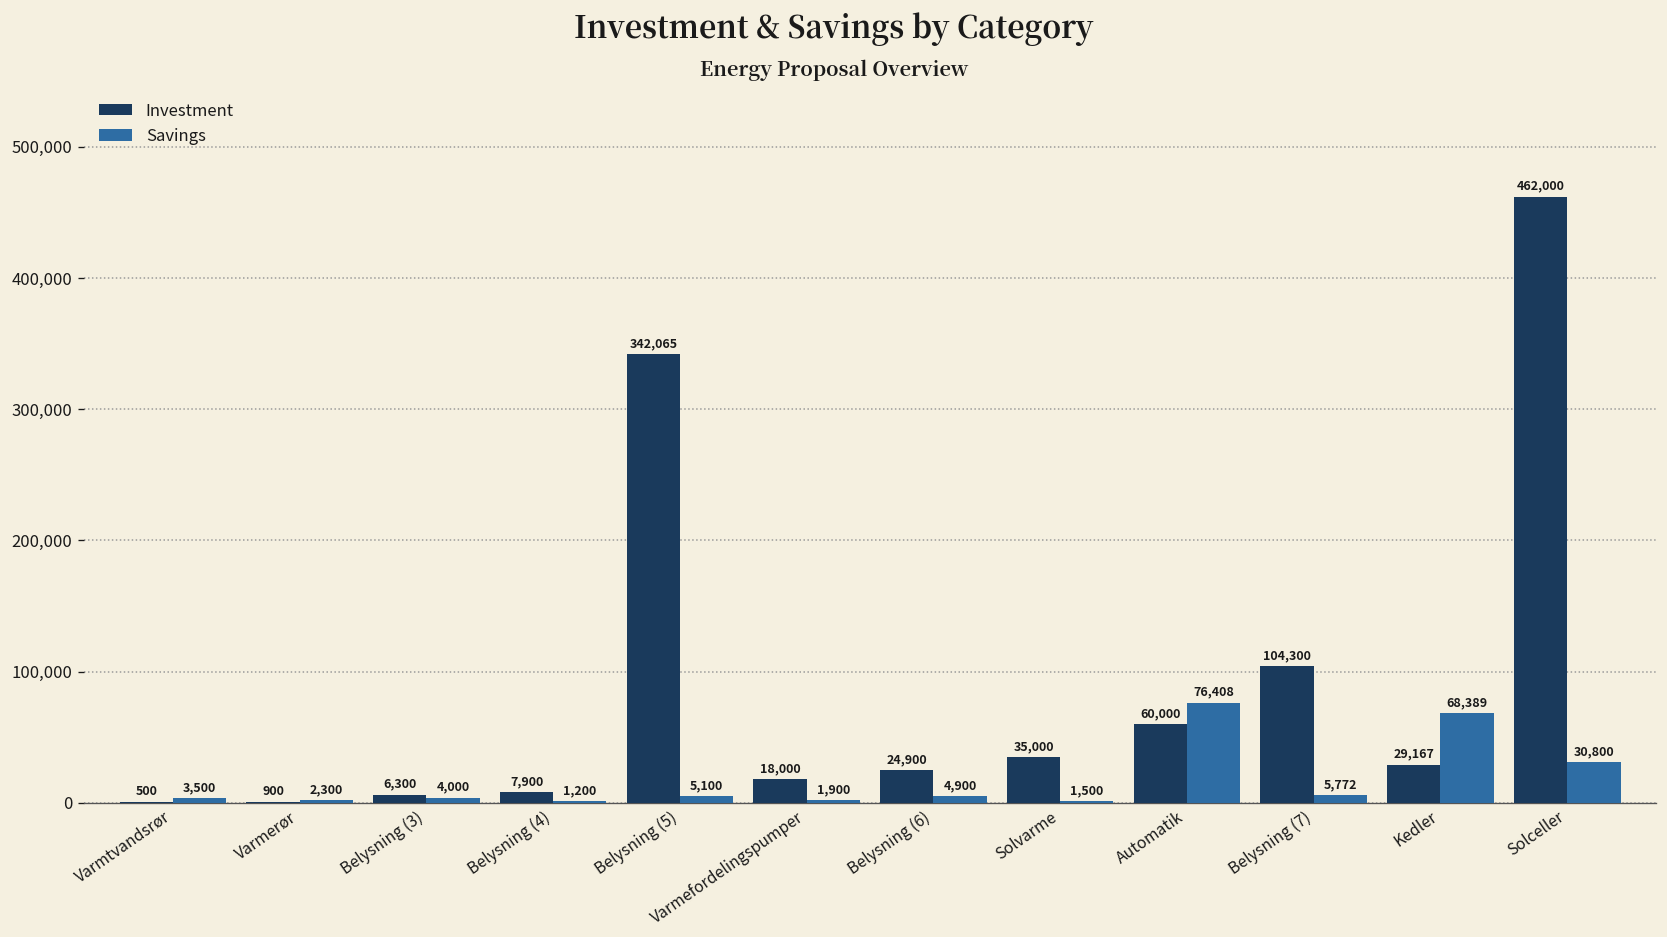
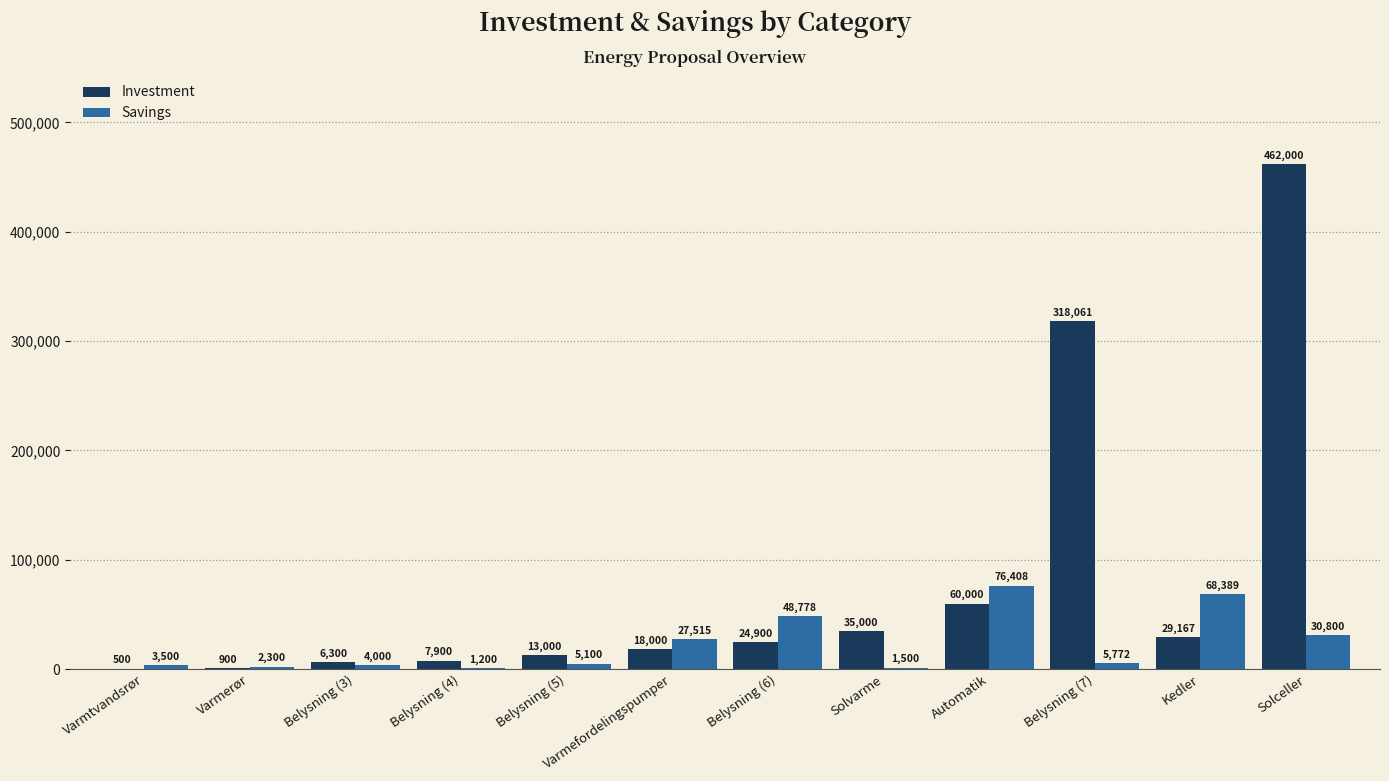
  {
    "Investment": {
      "Varmtvandsrør": "500",
      "Varmerør": "900",
      "Belysning (3)": "6,300",
      "Belysning (4)": "7,900",
-     "Belysning (5)": "342,065",
+     "Belysning (5)": "13,000",
      "Varmefordelingspumper": "18,000",
      "Belysning (6)": "24,900",
      "Solvarme": "35,000",
      "Automatik": "60,000",
-     "Belysning (7)": "104,300",
+     "Belysning (7)": "318,061",
      "Kedler": "29,167",
      "Solceller": "462,000"
    },
    "Savings": {
      "Varmtvandsrør": "3,500",
      "Varmerør": "2,300",
      "Belysning (3)": "4,000",
      "Belysning (4)": "1,200",
      "Belysning (5)": "5,100",
-     "Varmefordelingspumper": "1,900",
-     "Belysning (6)": "4,900",
+     "Varmefordelingspumper": "27,515",
+     "Belysning (6)": "48,778",
      "Solvarme": "1,500",
      "Automatik": "76,408",
      "Belysning (7)": "5,772",
      "Kedler": "68,389",
      "Solceller": "30,800"
    }
  }
